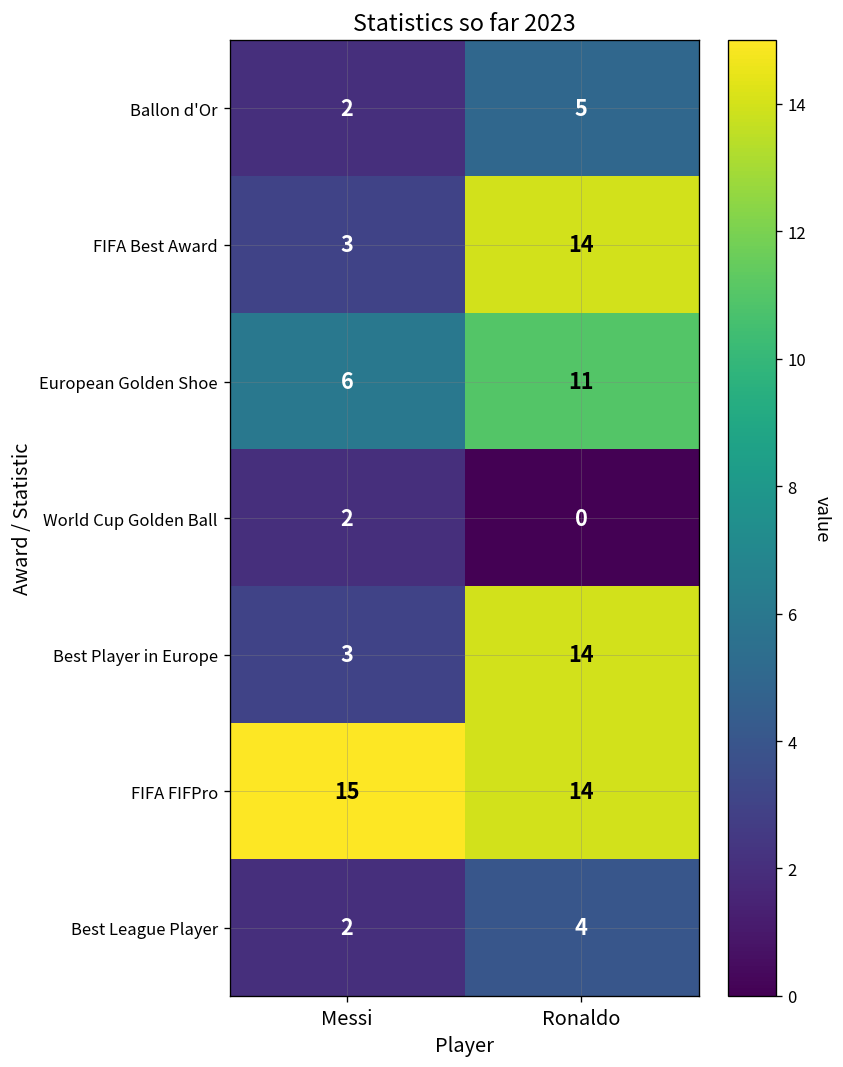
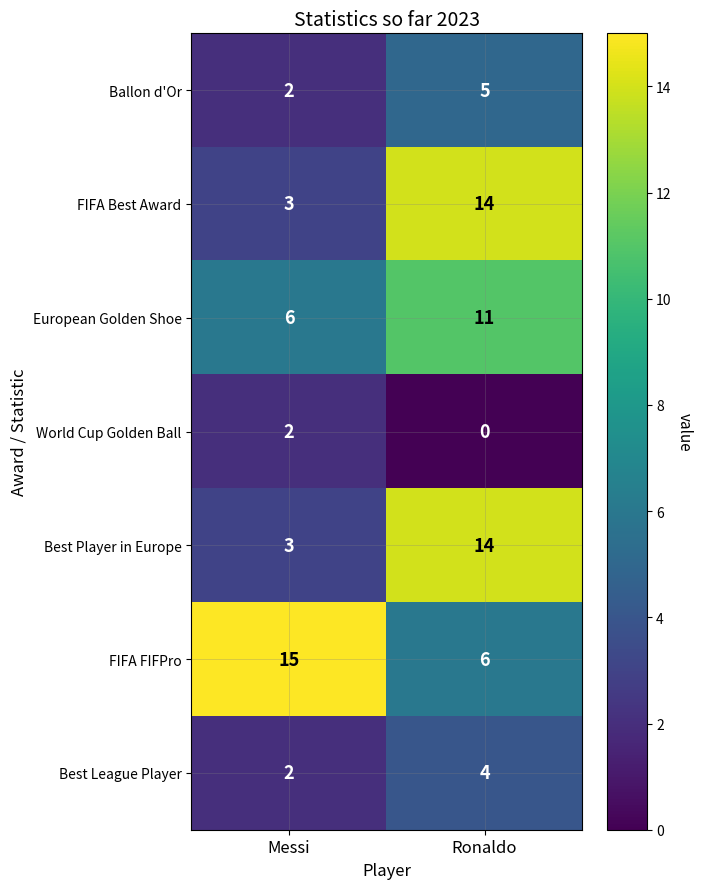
  {
    "Ballon d'Or": {
      "Messi": 2,
      "Ronaldo": 5
    },
    "FIFA Best Award": {
      "Messi": 3,
      "Ronaldo": 14
    },
    "European Golden Shoe": {
      "Messi": 6,
      "Ronaldo": 11
    },
    "World Cup Golden Ball": {
      "Messi": 2,
      "Ronaldo": 0
    },
    "Best Player in Europe": {
      "Messi": 3,
      "Ronaldo": 14
    },
    "FIFA FIFPro": {
      "Messi": 15,
-     "Ronaldo": 14
+     "Ronaldo": 6
    },
    "Best League Player": {
      "Messi": 2,
      "Ronaldo": 4
    }
  }
